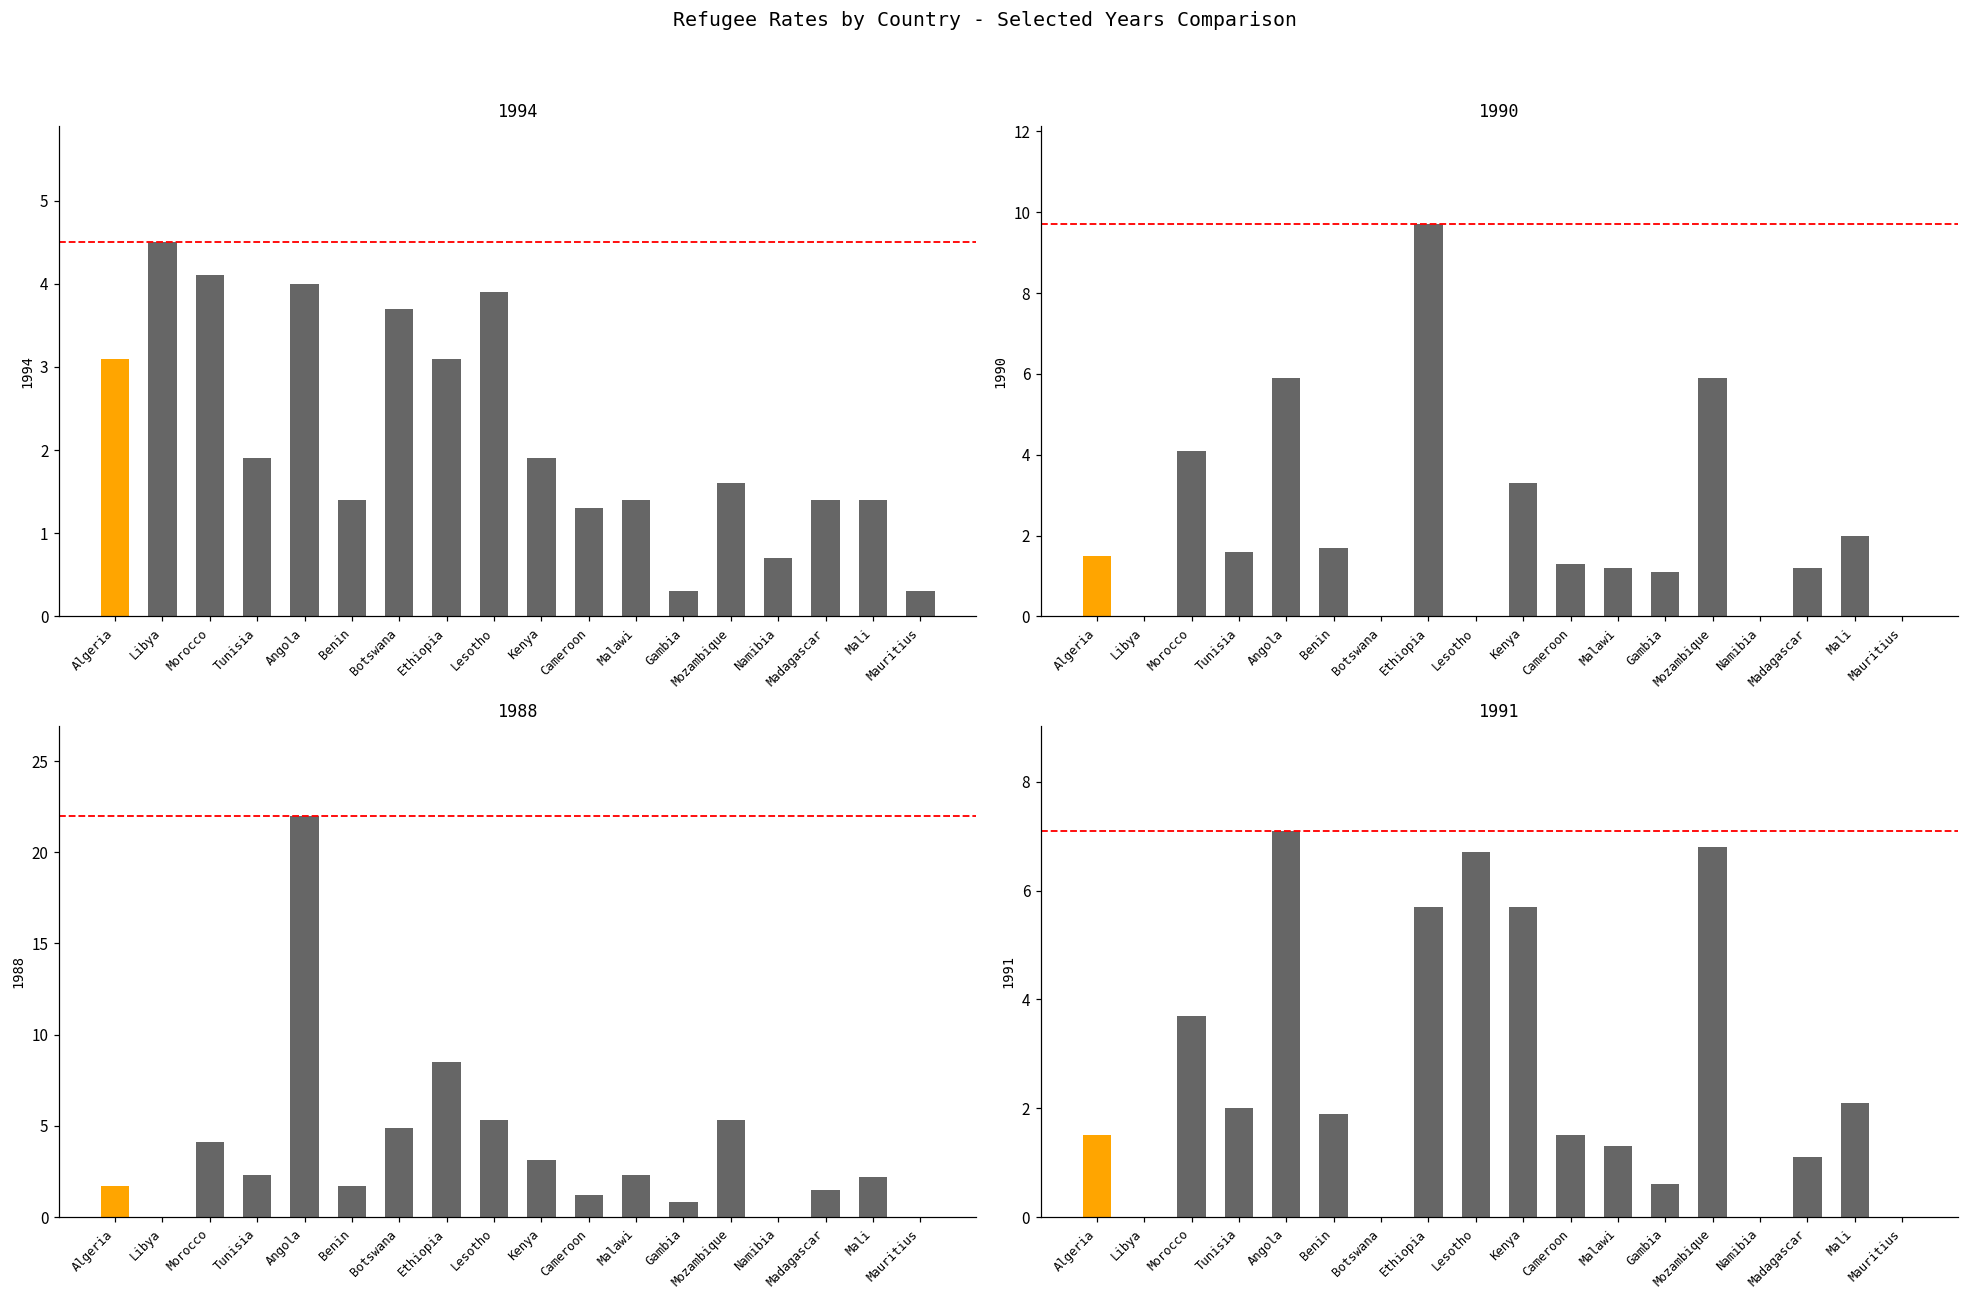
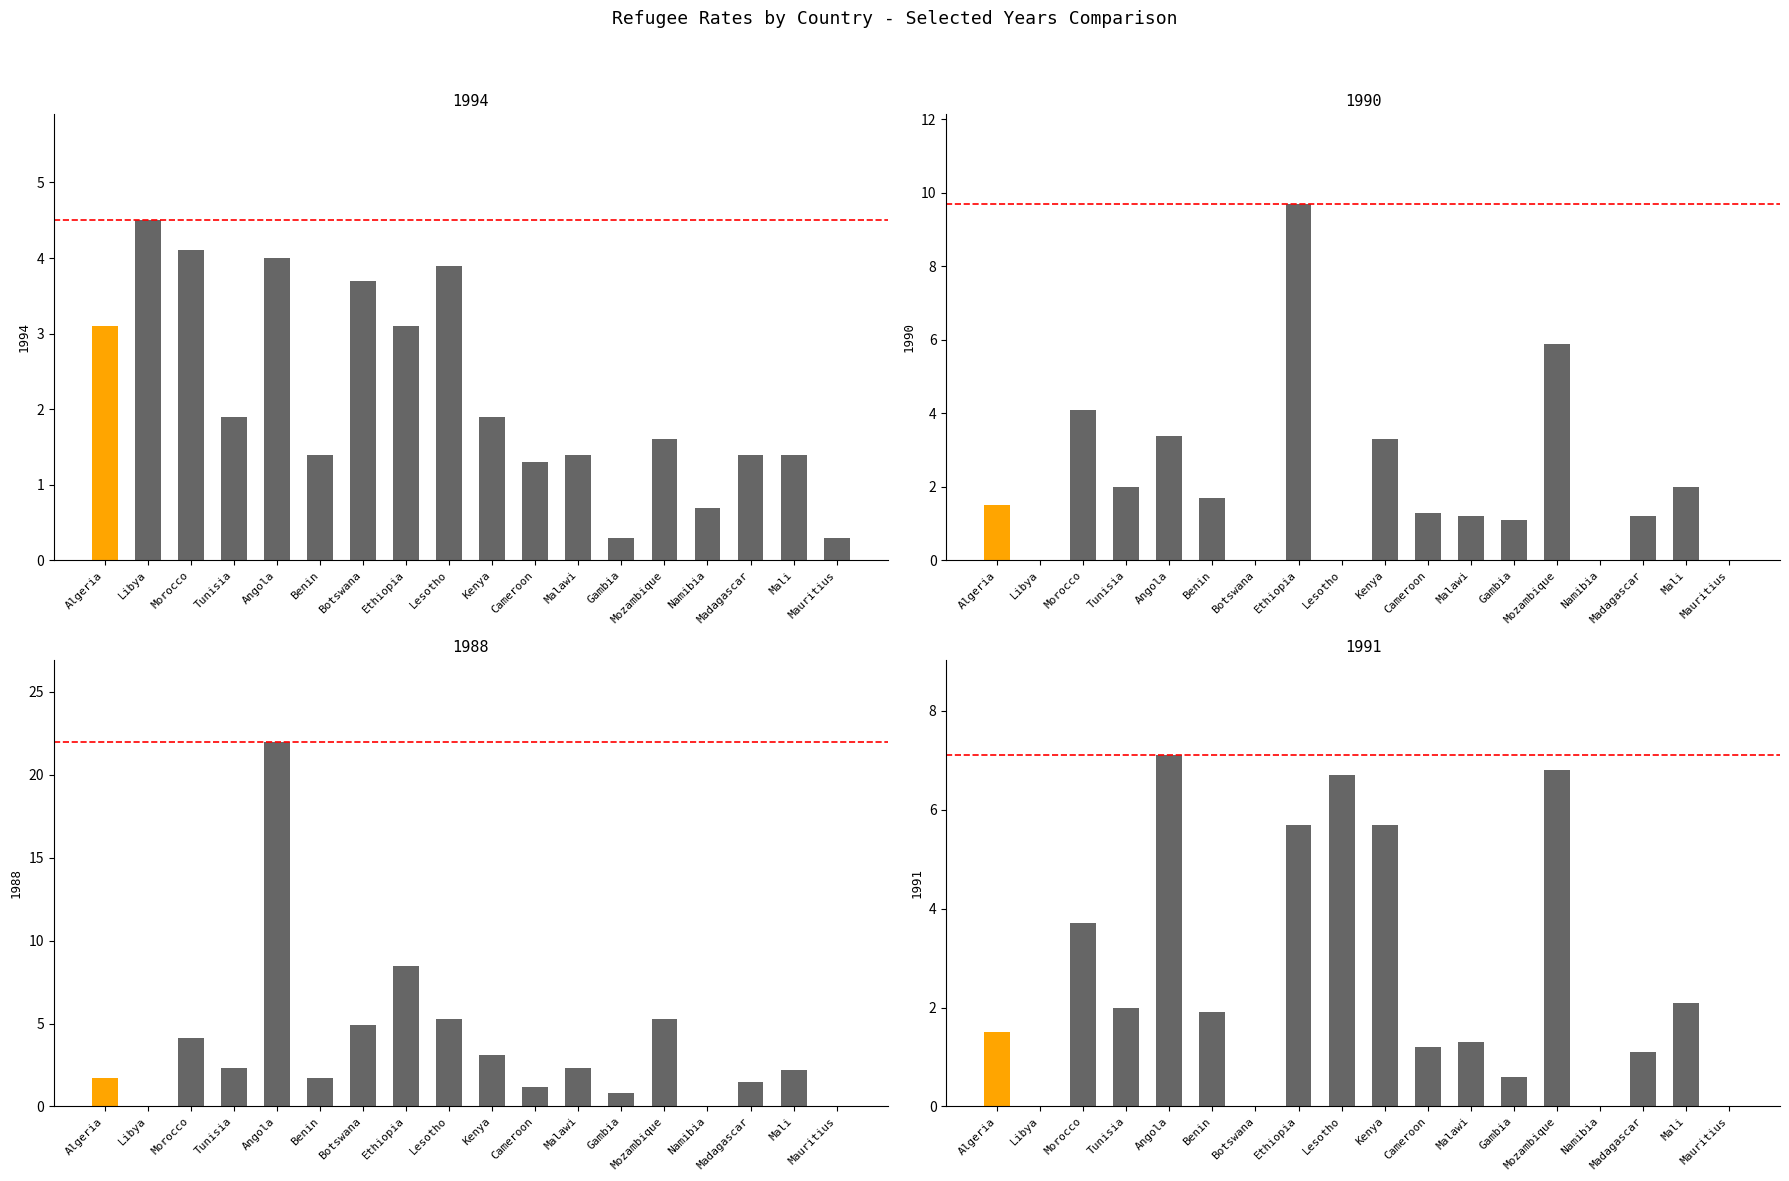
  {
    "1994": {
      "Algeria": 3.1,
      "Libya": 4.5,
      "Morocco": 4.1,
      "Tunisia": 1.9,
      "Angola": 4.0,
      "Benin": 1.4,
      "Botswana": 3.7,
      "Ethiopia": 3.1,
      "Lesotho": 3.9,
      "Kenya": 1.9,
      "Cameroon": 1.3,
      "Malawi": 1.4,
      "Gambia": 0.3,
      "Mozambique": 1.6,
      "Namibia": 0.7,
      "Madagascar": 1.4,
      "Mali": 1.4,
      "Mauritius": 0.3
    },
    "1990": {
      "Algeria": 1.5,
      "Libya": 0.0,
      "Morocco": 4.1,
-     "Tunisia": 1.6,
-     "Angola": 5.9,
+     "Tunisia": 2.0,
+     "Angola": 3.4,
      "Benin": 1.7,
      "Botswana": 0.0,
      "Ethiopia": 9.7,
      "Lesotho": 0.0,
      "Kenya": 3.3,
      "Cameroon": 1.3,
      "Malawi": 1.2,
      "Gambia": 1.1,
      "Mozambique": 5.9,
      "Namibia": 0.0,
      "Madagascar": 1.2,
      "Mali": 2.0,
      "Mauritius": 0.0
    },
    "1988": {
      "Algeria": 1.7,
      "Libya": 0.0,
      "Morocco": 4.1,
      "Tunisia": 2.3,
      "Angola": 22.0,
      "Benin": 1.7,
      "Botswana": 4.9,
      "Ethiopia": 8.5,
      "Lesotho": 5.3,
      "Kenya": 3.1,
      "Cameroon": 1.2,
      "Malawi": 2.3,
      "Gambia": 0.8,
      "Mozambique": 5.3,
      "Namibia": 0.0,
      "Madagascar": 1.5,
      "Mali": 2.2,
      "Mauritius": 0.0
    },
    "1991": {
      "Algeria": 1.5,
      "Libya": 0.0,
      "Morocco": 3.7,
      "Tunisia": 2.0,
      "Angola": 7.1,
      "Benin": 1.9,
      "Botswana": 0.0,
      "Ethiopia": 5.7,
      "Lesotho": 6.7,
      "Kenya": 5.7,
-     "Cameroon": 1.5,
+     "Cameroon": 1.2,
      "Malawi": 1.3,
      "Gambia": 0.6,
      "Mozambique": 6.8,
      "Namibia": 0.0,
      "Madagascar": 1.1,
      "Mali": 2.1,
      "Mauritius": 0.0
    }
  }
